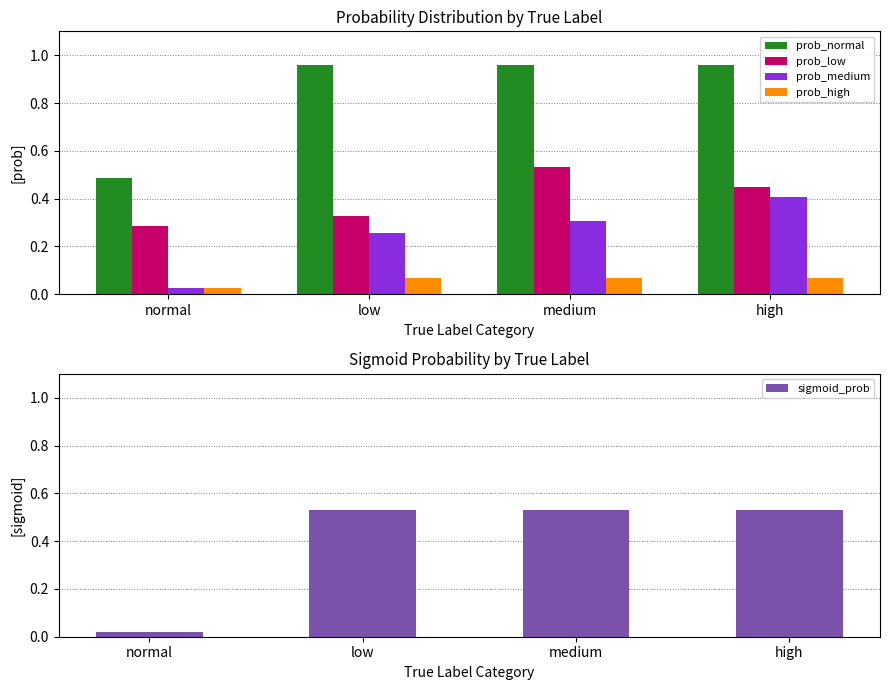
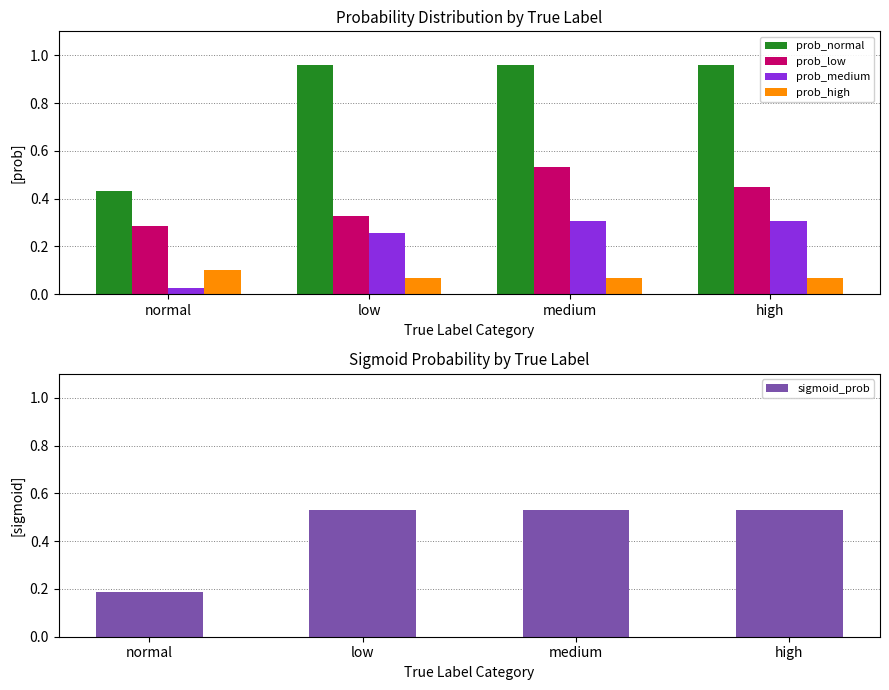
  {
    "Probability Distribution by True Label": {
      "prob_normal": {
-       "normal": 0.49,
+       "normal": 0.43,
        "low": 0.96,
        "medium": 0.96,
        "high": 0.96
      },
      "prob_low": {
        "normal": 0.29,
        "low": 0.33,
        "medium": 0.53,
        "high": 0.45
      },
      "prob_medium": {
        "normal": 0.03,
        "low": 0.26,
        "medium": 0.31,
-       "high": 0.41
+       "high": 0.31
      },
      "prob_high": {
-       "normal": 0.03,
+       "normal": 0.10,
        "low": 0.07,
        "medium": 0.07,
        "high": 0.07
      }
    },
    "Sigmoid Probability by True Label": {
-     "normal": 0.02,
+     "normal": 0.19,
      "low": 0.53,
      "medium": 0.53,
      "high": 0.53
    }
  }
